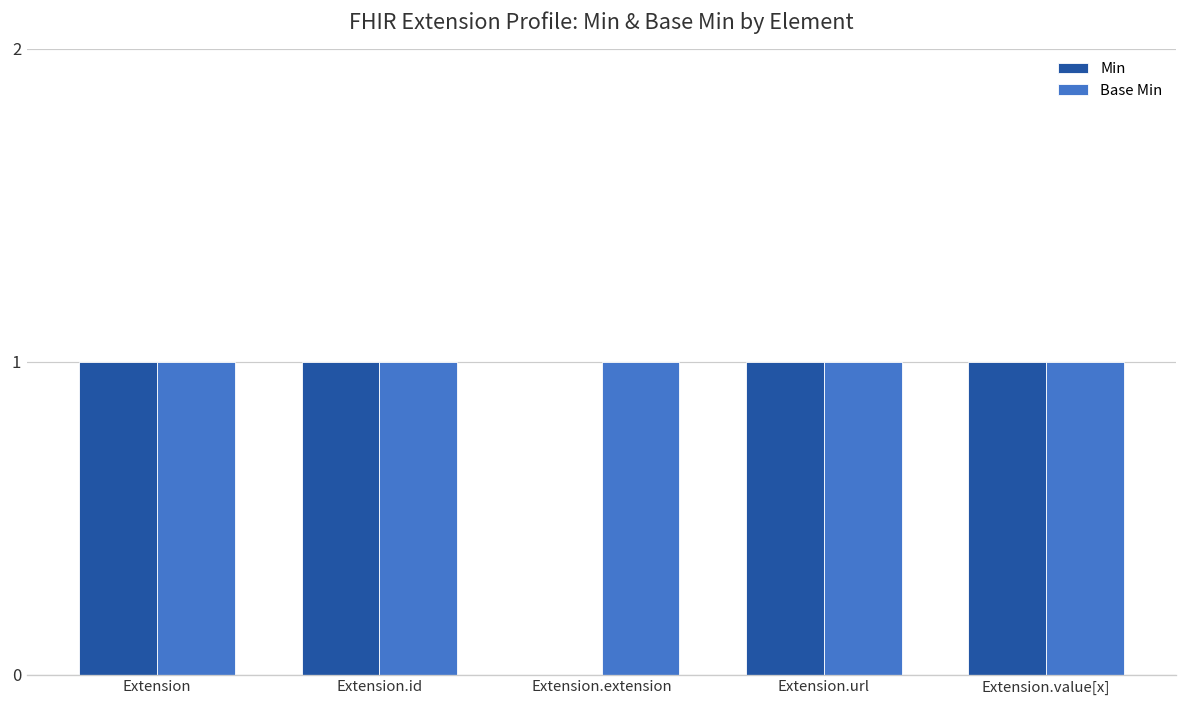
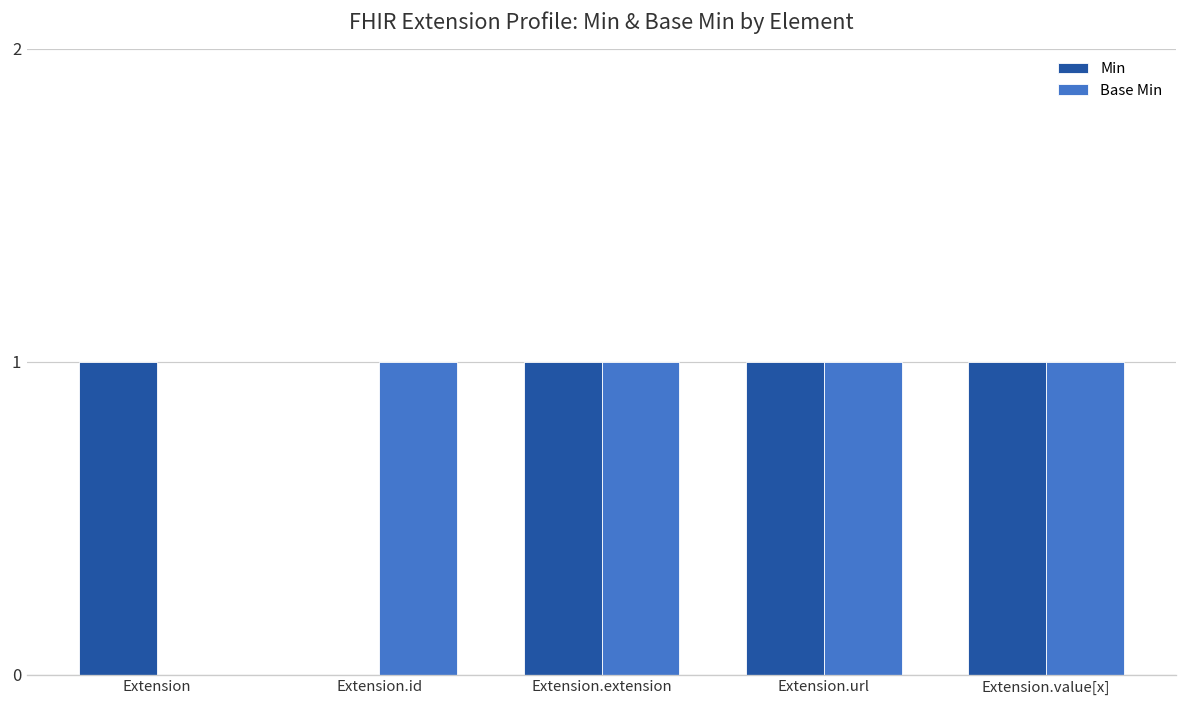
  {
    "Min": {
      "Extension": 1,
-     "Extension.id": 1,
-     "Extension.extension": 0,
+     "Extension.id": 0,
+     "Extension.extension": 1,
      "Extension.url": 1,
      "Extension.value[x]": 1
    },
    "Base Min": {
-     "Extension": 1,
+     "Extension": 0,
      "Extension.id": 1,
      "Extension.extension": 1,
      "Extension.url": 1,
      "Extension.value[x]": 1
    }
  }
